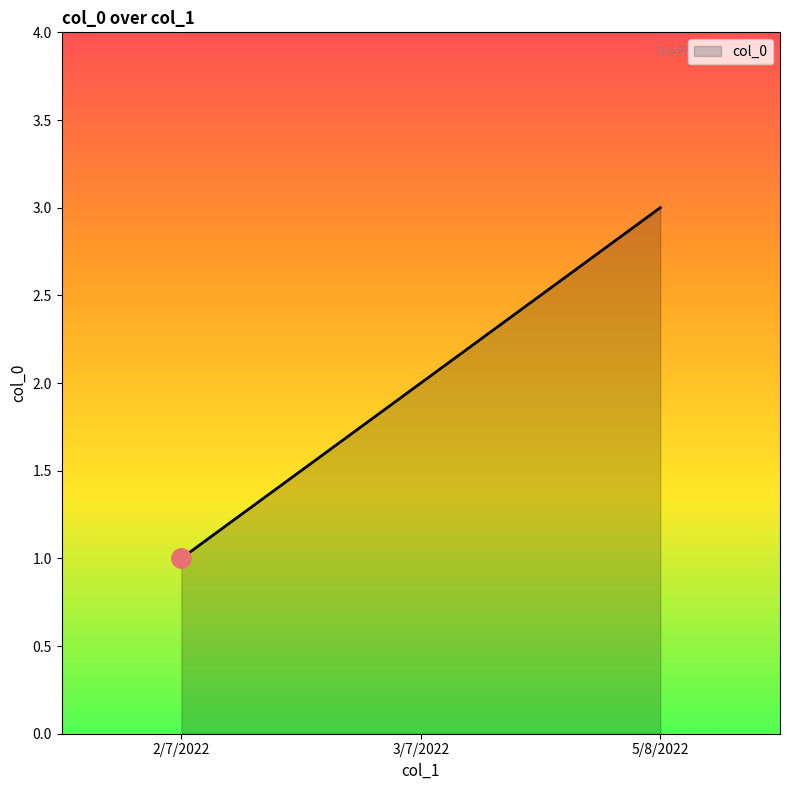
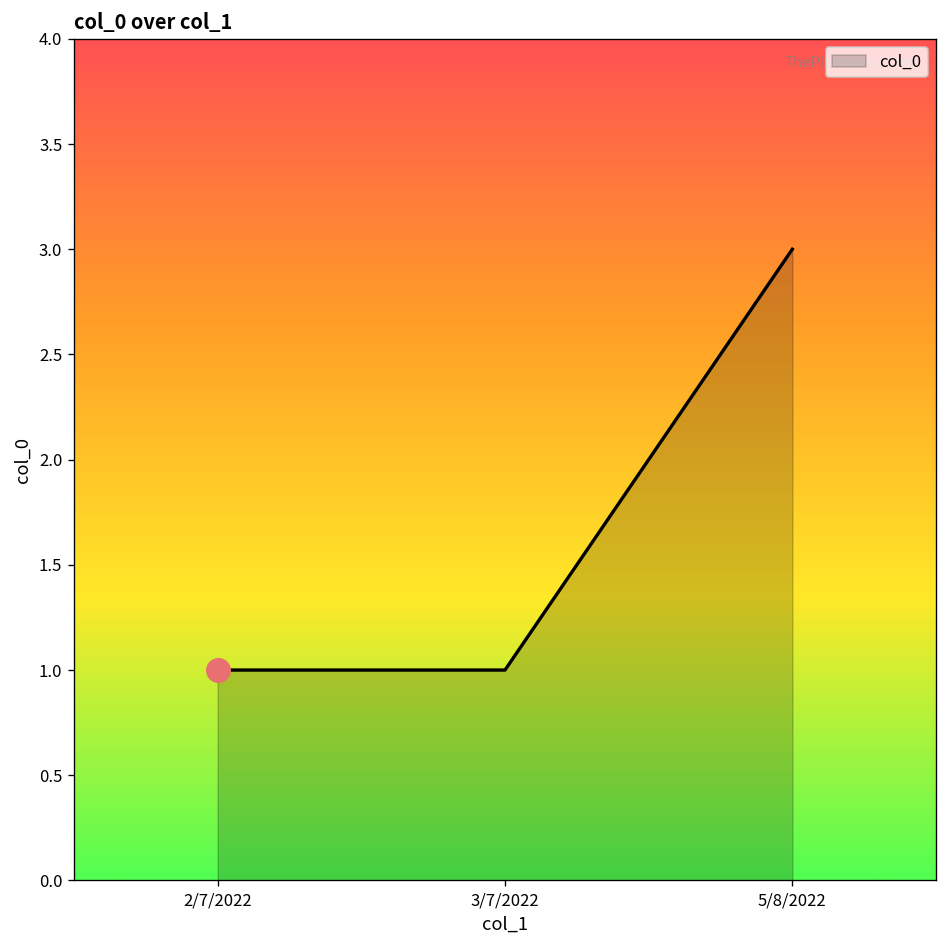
  {
    "col_0": {
-     "3/7/2022": 2,
+     "3/7/2022": 1,
      "5/8/2022": 3
    }
  }
